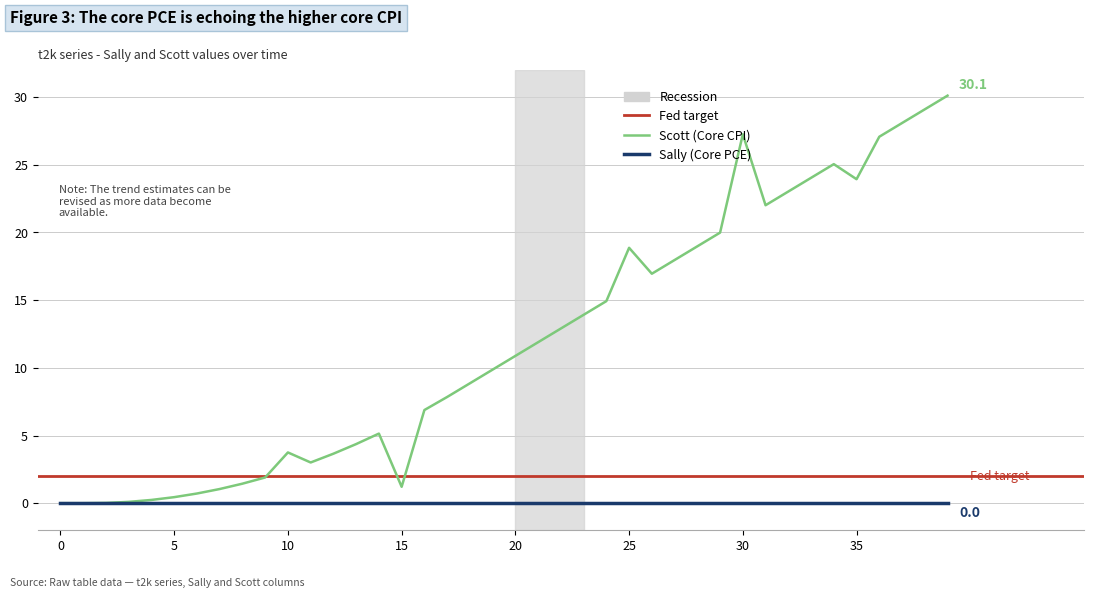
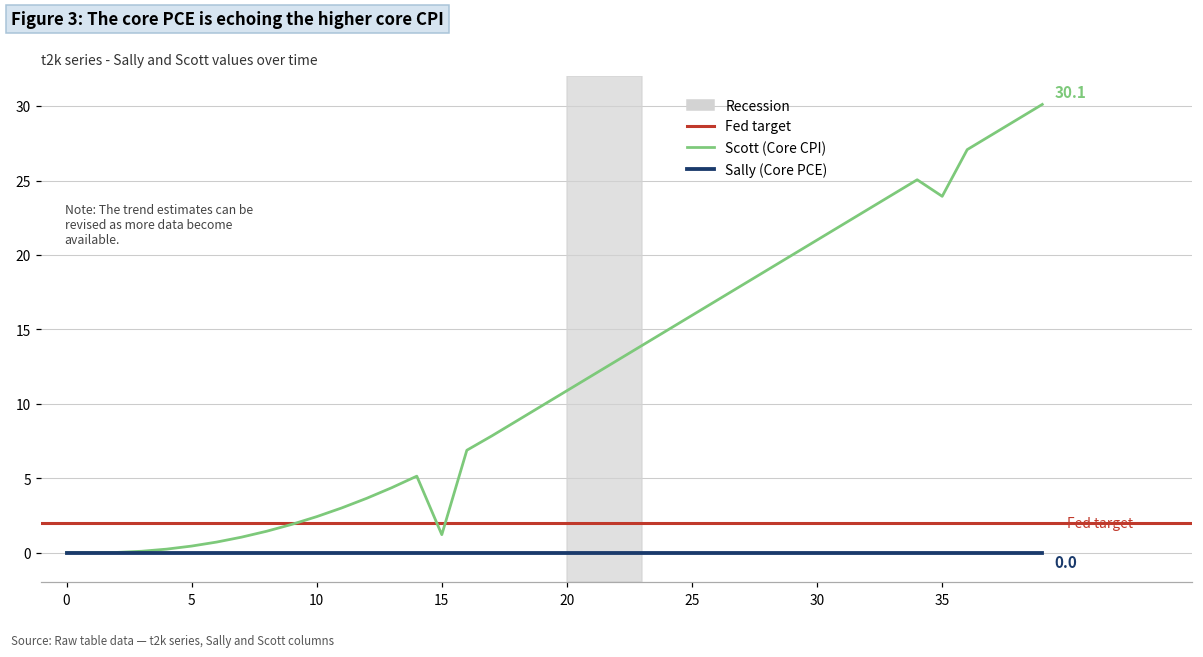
  {
    "Scott (Core CPI)": {
      "5": 0.4,
-     "10": 3.7,
+     "10": 2.4,
      "15": 1.2,
      "20": 10.9,
-     "25": 18.9,
-     "30": 27.3,
+     "25": 15.9,
+     "30": 21.0,
      "35": 23.9
    },
    "Sally (Core PCE)": {
      "5": 0.0,
      "10": 0.0,
      "15": 0.0,
      "20": 0.0,
      "25": 0.0,
      "30": 0.0,
      "35": 0.0
    }
  }
